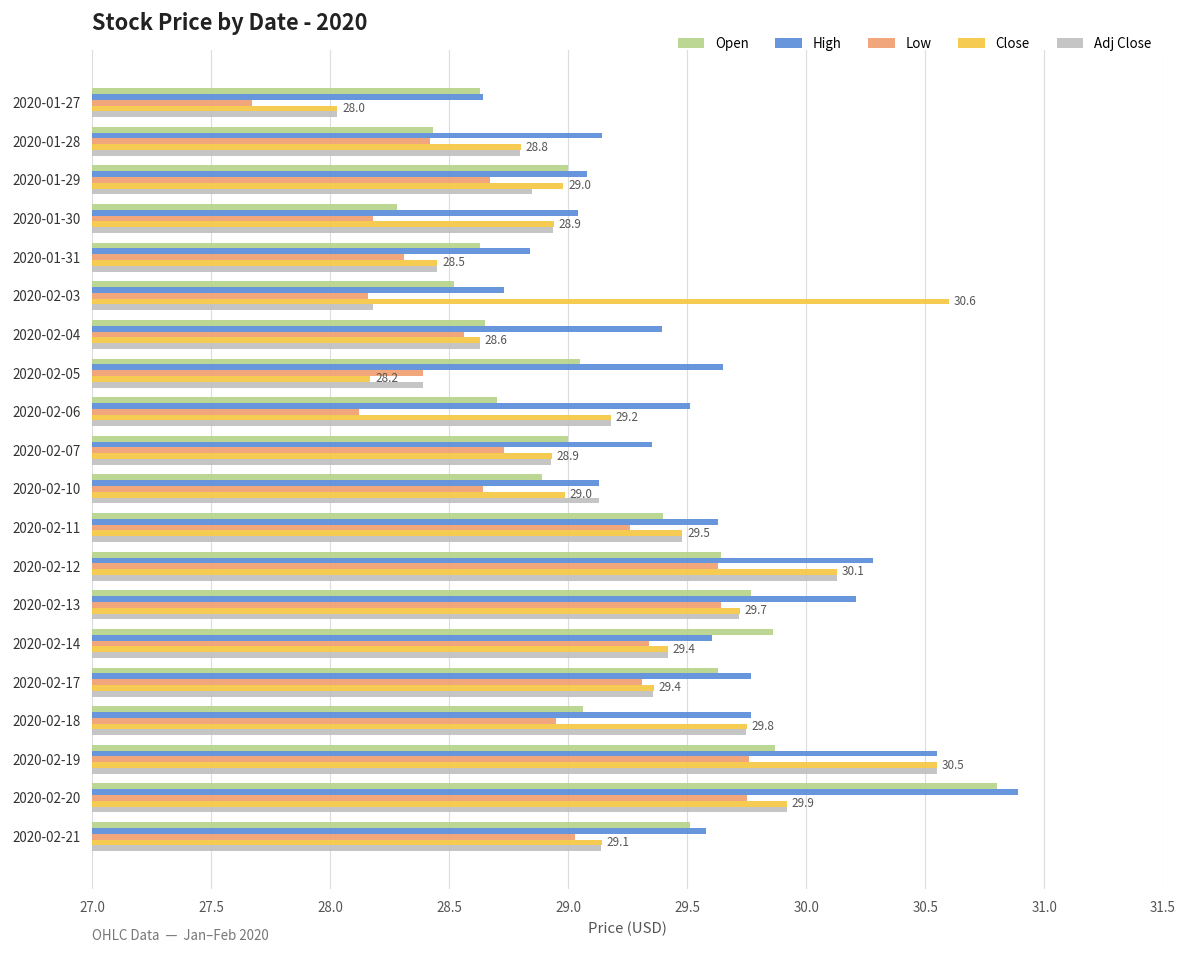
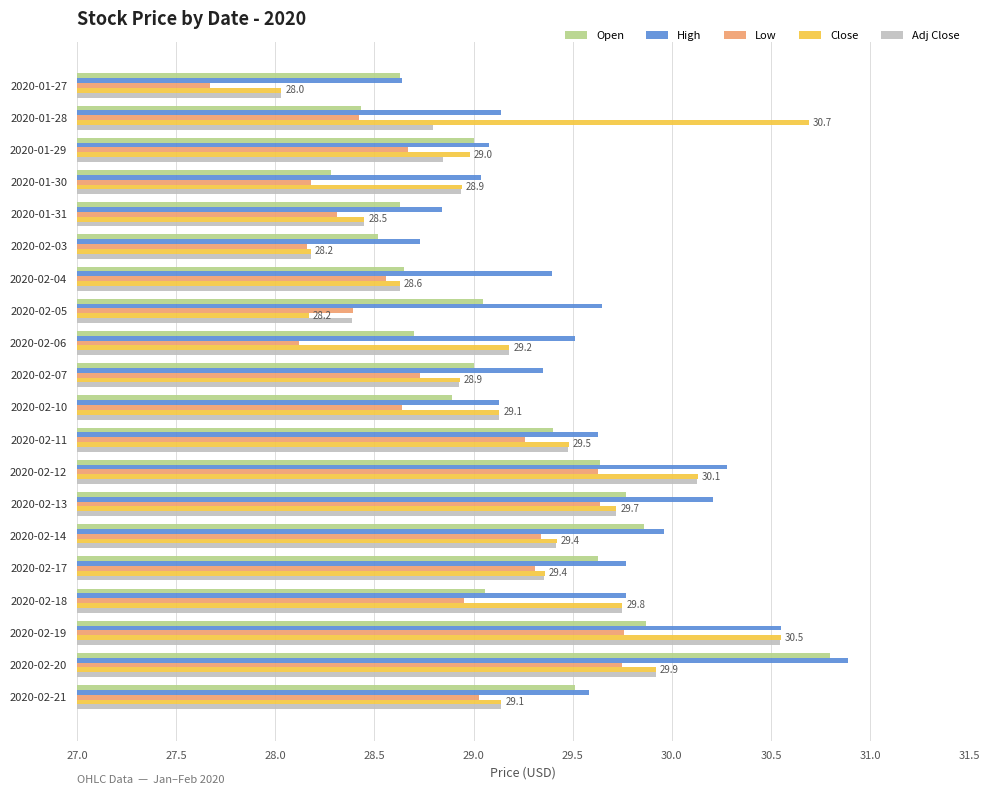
  {
    "High": {
      "2020-01-27": 28.64,
      "2020-01-28": 29.14,
      "2020-01-29": 29.08,
      "2020-01-31": 28.84,
      "2020-02-03": 28.73,
      "2020-02-04": 29.40,
      "2020-02-05": 29.65,
      "2020-02-06": 29.51,
      "2020-02-07": 29.35,
      "2020-02-11": 29.63,
      "2020-02-12": 30.28,
      "2020-02-13": 30.21,
-     "2020-02-14": 29.60,
+     "2020-02-14": 29.96,
      "2020-02-17": 29.77,
      "2020-02-20": 30.89,
      "2020-02-21": 29.58
    },
    "Low": {
      "2020-01-27": 27.67,
      "2020-01-28": 28.42,
      "2020-01-29": 28.67,
      "2020-01-30": 28.18,
      "2020-01-31": 28.31,
      "2020-02-05": 28.39,
      "2020-02-06": 28.12,
      "2020-02-07": 28.73,
      "2020-02-10": 28.64,
      "2020-02-11": 29.26,
      "2020-02-12": 29.63,
      "2020-02-13": 29.64,
      "2020-02-14": 29.34,
      "2020-02-17": 29.31,
      "2020-02-18": 28.95,
      "2020-02-20": 29.75,
      "2020-02-21": 29.03
    },
    "Close": {
      "2020-01-27": 28.0,
-     "2020-01-28": 28.8,
+     "2020-01-28": 30.7,
      "2020-01-29": 29.0,
      "2020-01-30": 28.9,
      "2020-01-31": 28.5,
-     "2020-02-03": 30.6,
+     "2020-02-03": 28.2,
      "2020-02-04": 28.6,
      "2020-02-05": 28.2,
      "2020-02-06": 29.2,
      "2020-02-07": 28.9,
-     "2020-02-10": 29.0,
+     "2020-02-10": 29.1,
      "2020-02-11": 29.5,
      "2020-02-12": 30.1,
      "2020-02-13": 29.7,
      "2020-02-14": 29.4,
      "2020-02-17": 29.4,
      "2020-02-18": 29.8,
      "2020-02-19": 30.5,
      "2020-02-20": 29.9,
      "2020-02-21": 29.1
    }
  }
